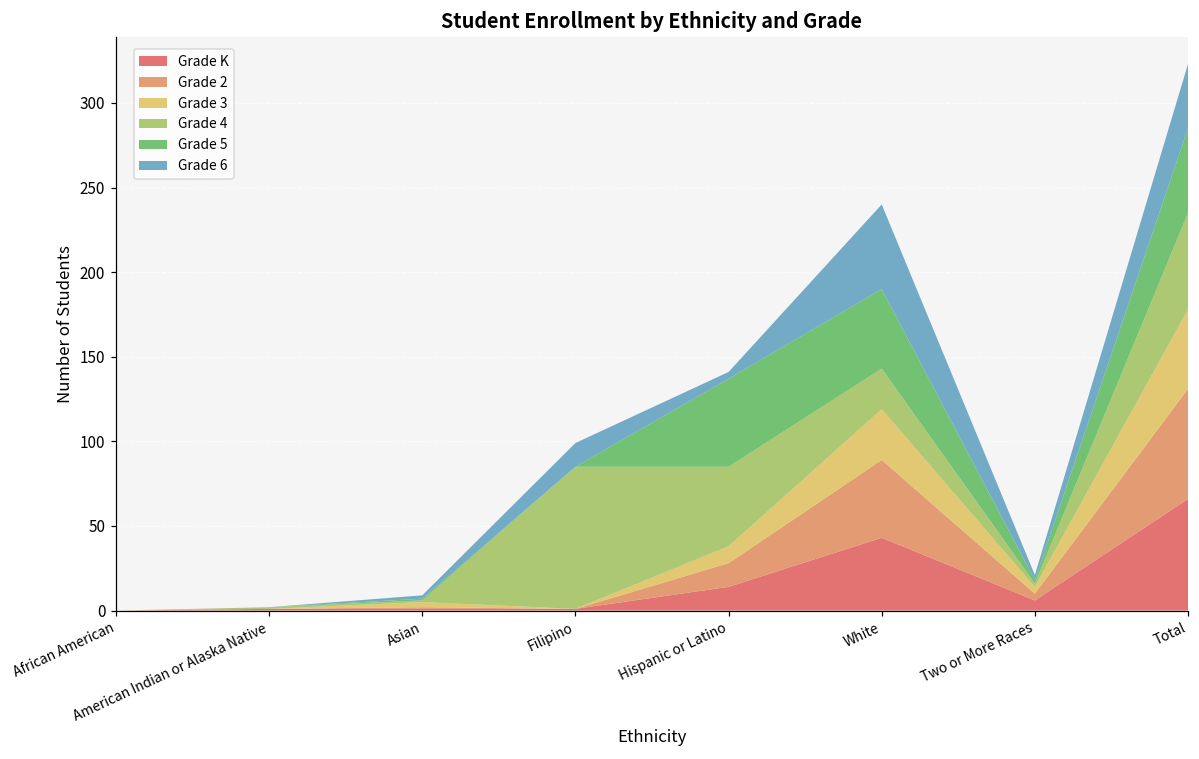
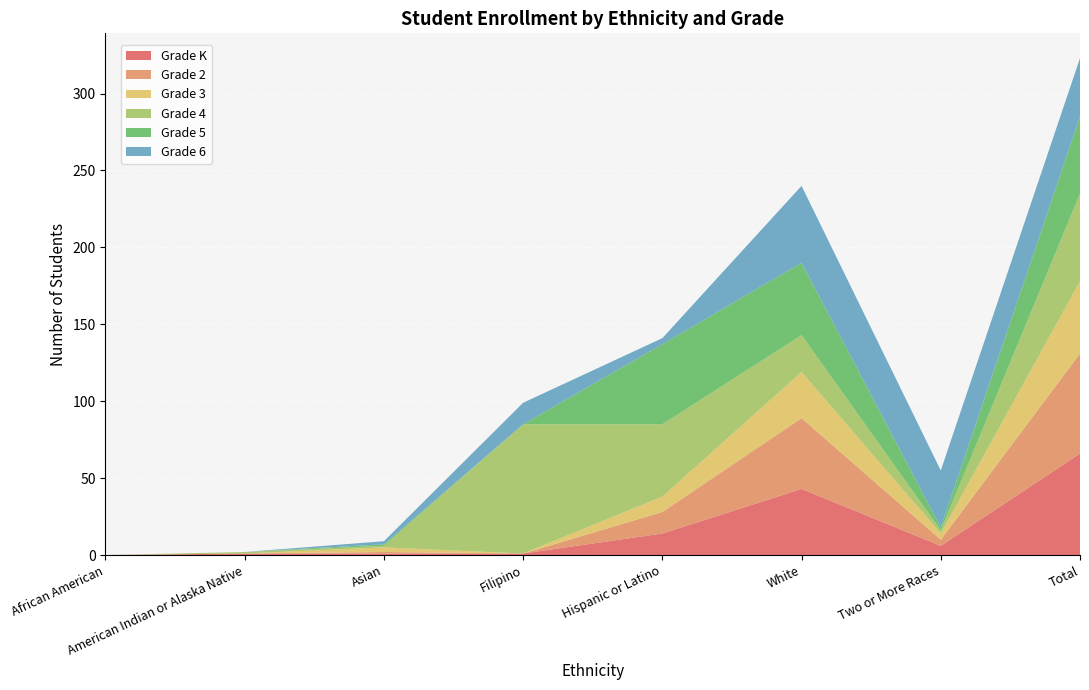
  {
    "Grade 4": {
      "Hispanic or Latino": 47,
      "White": 24,
      "Two or More Races": 2,
      "Total": 57
    },
    "Grade 5": {
      "Hispanic or Latino": 52,
      "White": 47,
      "Two or More Races": 2,
      "Total": 50
    },
    "Grade 6": {
      "Asian": 2,
      "Filipino": 14,
      "Hispanic or Latino": 4,
      "White": 50,
-     "Two or More Races": 3,
+     "Two or More Races": 37,
      "Total": 38
    }
  }
